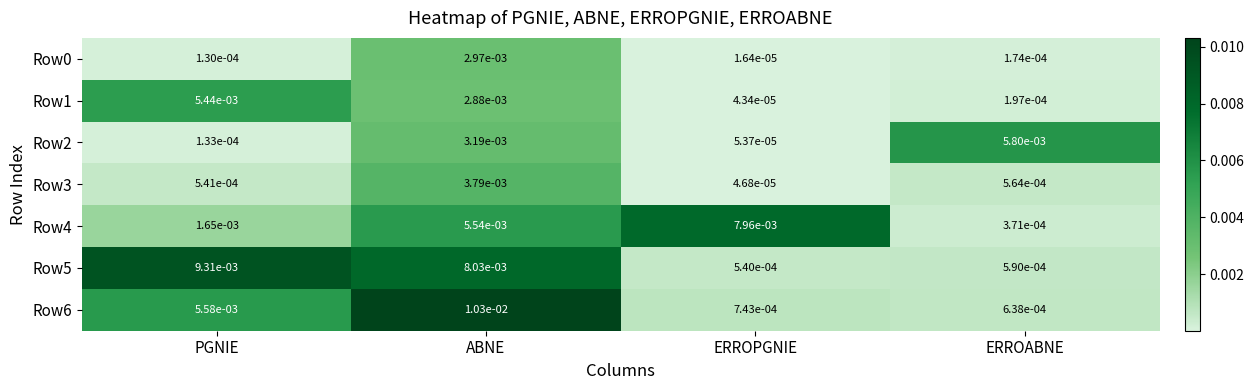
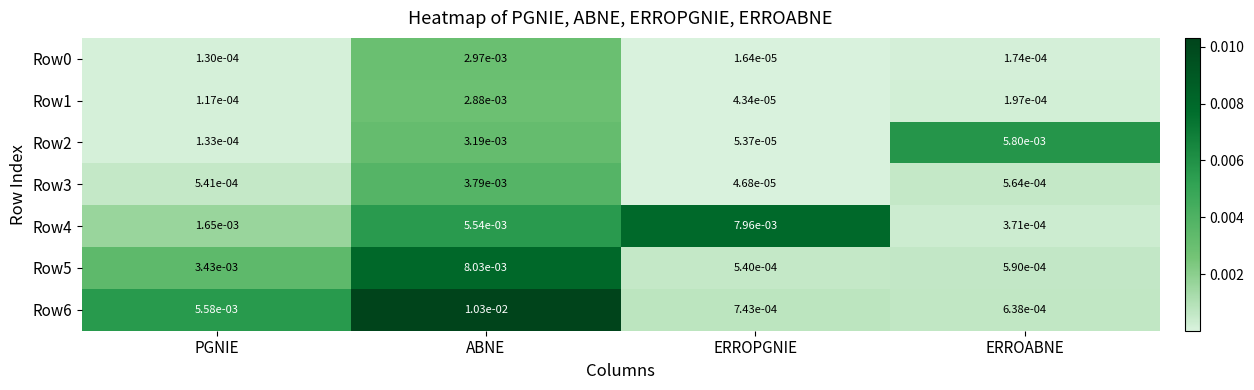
  {
    "Row0": {
      "PGNIE": "1.30e-04",
      "ABNE": "2.97e-03",
      "ERROPGNIE": "1.64e-05",
      "ERROABNE": "1.74e-04"
    },
    "Row1": {
-     "PGNIE": "5.44e-03",
+     "PGNIE": "1.17e-04",
      "ABNE": "2.88e-03",
      "ERROPGNIE": "4.34e-05",
      "ERROABNE": "1.97e-04"
    },
    "Row2": {
      "PGNIE": "1.33e-04",
      "ABNE": "3.19e-03",
      "ERROPGNIE": "5.37e-05",
      "ERROABNE": "5.80e-03"
    },
    "Row3": {
      "PGNIE": "5.41e-04",
      "ABNE": "3.79e-03",
      "ERROPGNIE": "4.68e-05",
      "ERROABNE": "5.64e-04"
    },
    "Row4": {
      "PGNIE": "1.65e-03",
      "ABNE": "5.54e-03",
      "ERROPGNIE": "7.96e-03",
      "ERROABNE": "3.71e-04"
    },
    "Row5": {
-     "PGNIE": "9.31e-03",
+     "PGNIE": "3.43e-03",
      "ABNE": "8.03e-03",
      "ERROPGNIE": "5.40e-04",
      "ERROABNE": "5.90e-04"
    },
    "Row6": {
      "PGNIE": "5.58e-03",
      "ABNE": "1.03e-02",
      "ERROPGNIE": "7.43e-04",
      "ERROABNE": "6.38e-04"
    }
  }
